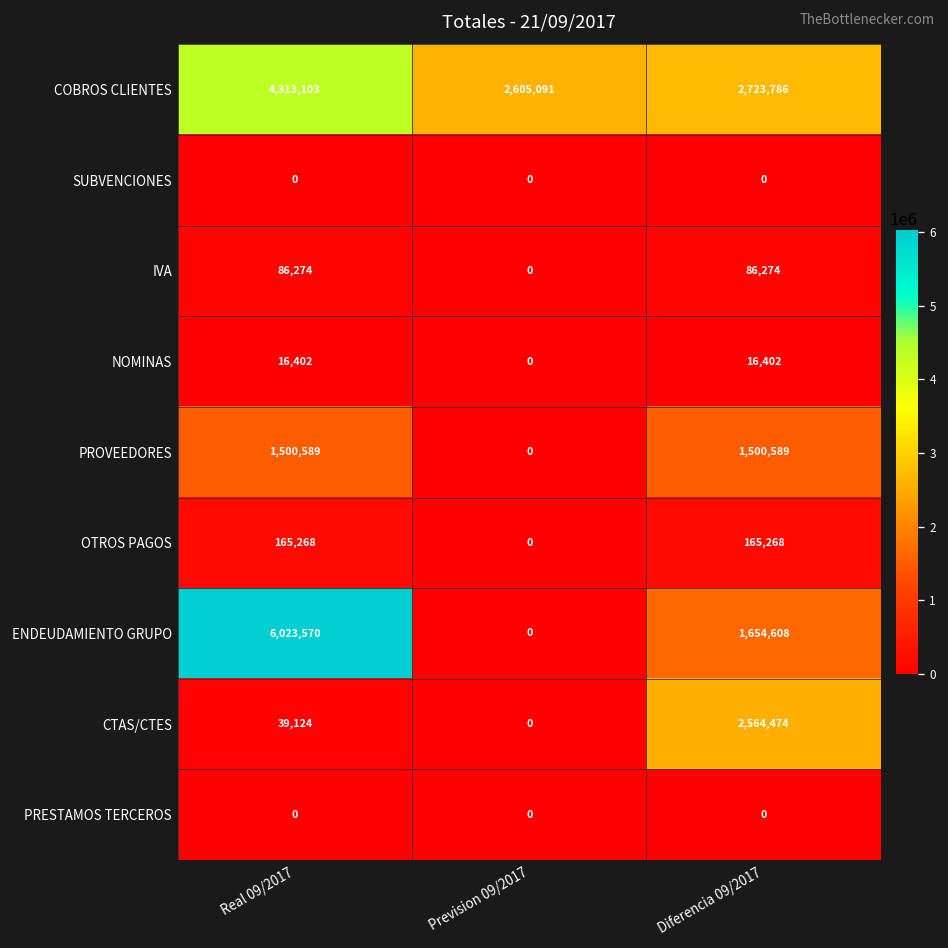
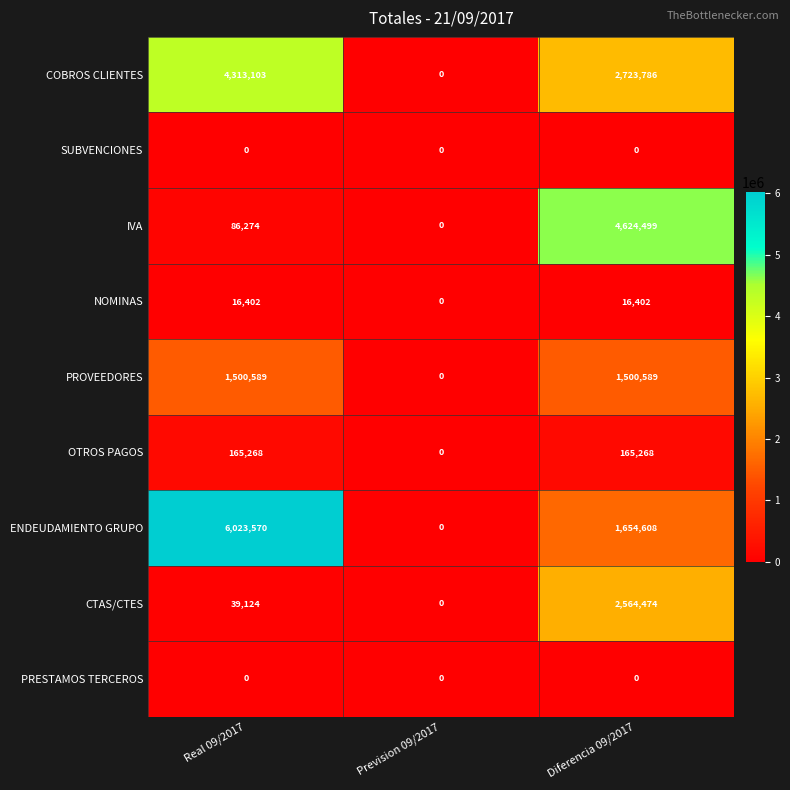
  {
    "COBROS CLIENTES": {
      "Real 09/2017": "4,313,103",
-     "Prevision 09/2017": "2,605,091",
+     "Prevision 09/2017": "0",
      "Diferencia 09/2017": "2,723,786"
    },
    "SUBVENCIONES": {
      "Real 09/2017": "0",
      "Prevision 09/2017": "0",
      "Diferencia 09/2017": "0"
    },
    "IVA": {
      "Real 09/2017": "86,274",
      "Prevision 09/2017": "0",
-     "Diferencia 09/2017": "86,274"
+     "Diferencia 09/2017": "4,624,499"
    },
    "NOMINAS": {
      "Real 09/2017": "16,402",
      "Prevision 09/2017": "0",
      "Diferencia 09/2017": "16,402"
    },
    "PROVEEDORES": {
      "Real 09/2017": "1,500,589",
      "Prevision 09/2017": "0",
      "Diferencia 09/2017": "1,500,589"
    },
    "OTROS PAGOS": {
      "Real 09/2017": "165,268",
      "Prevision 09/2017": "0",
      "Diferencia 09/2017": "165,268"
    },
    "ENDEUDAMIENTO GRUPO": {
      "Real 09/2017": "6,023,570",
      "Prevision 09/2017": "0",
      "Diferencia 09/2017": "1,654,608"
    },
    "CTAS/CTES": {
      "Real 09/2017": "39,124",
      "Prevision 09/2017": "0",
      "Diferencia 09/2017": "2,564,474"
    },
    "PRESTAMOS TERCEROS": {
      "Real 09/2017": "0",
      "Prevision 09/2017": "0",
      "Diferencia 09/2017": "0"
    }
  }
